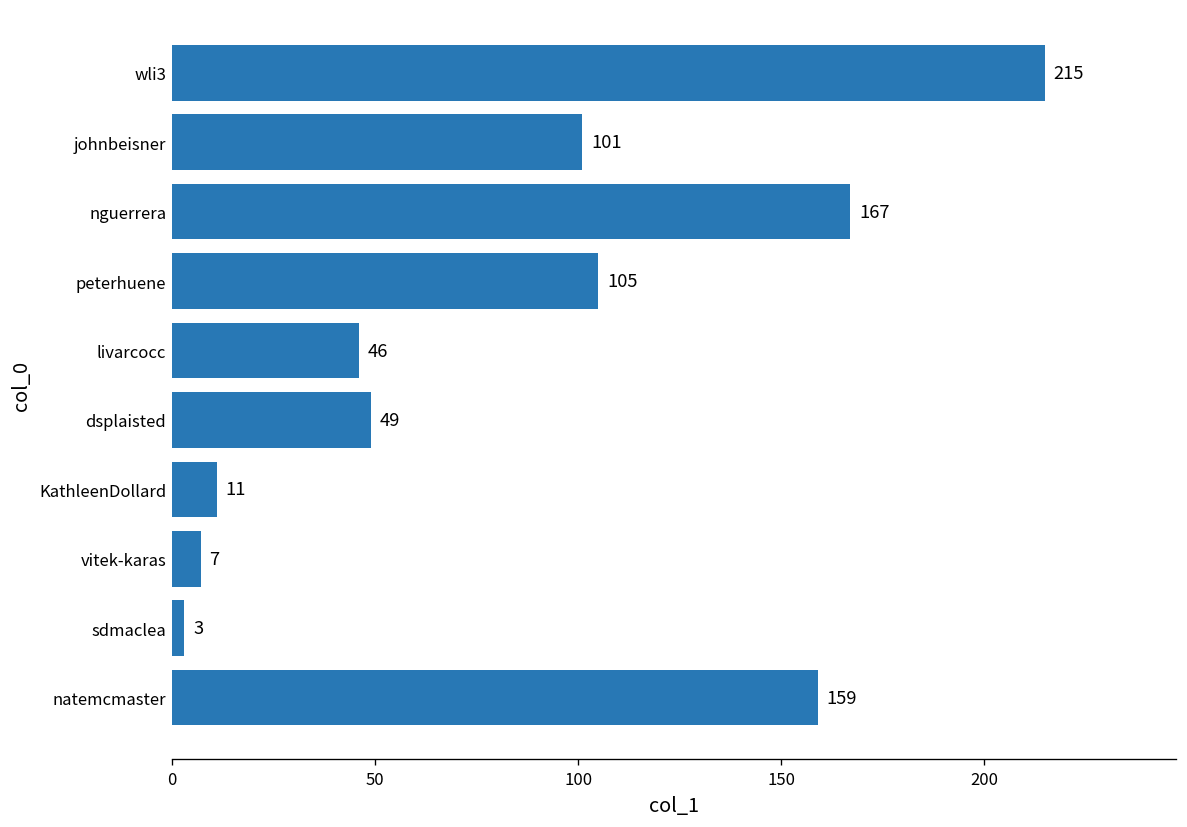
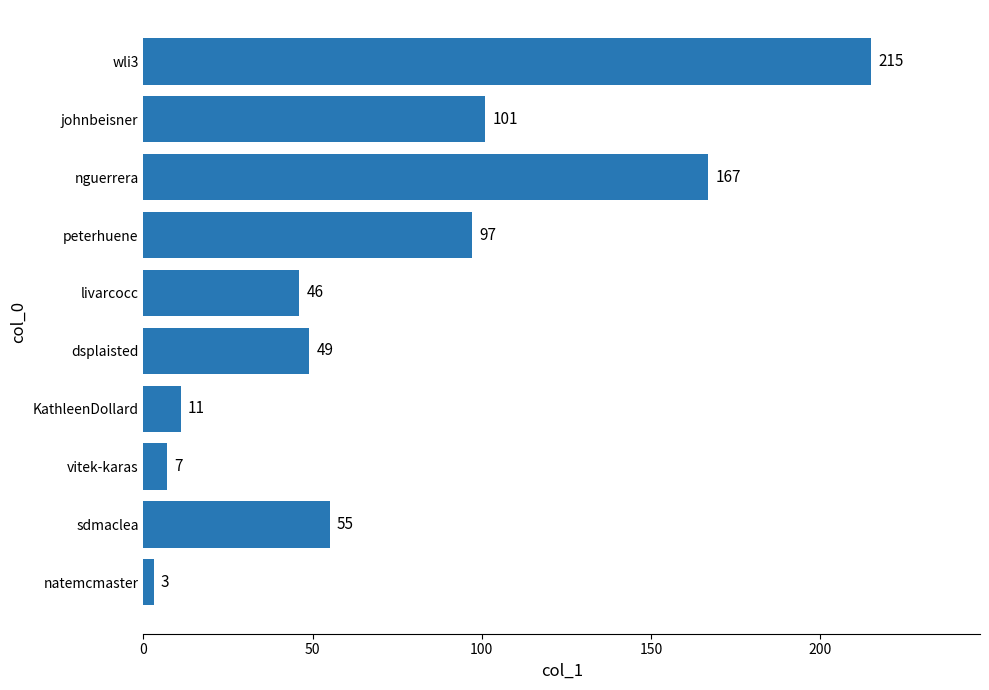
  {
    "wli3": 215,
    "johnbeisner": 101,
    "nguerrera": 167,
-   "peterhuene": 105,
+   "peterhuene": 97,
    "livarcocc": 46,
    "dsplaisted": 49,
    "KathleenDollard": 11,
    "vitek-karas": 7,
-   "sdmaclea": 3,
-   "natemcmaster": 159
+   "sdmaclea": 55,
+   "natemcmaster": 3
  }
